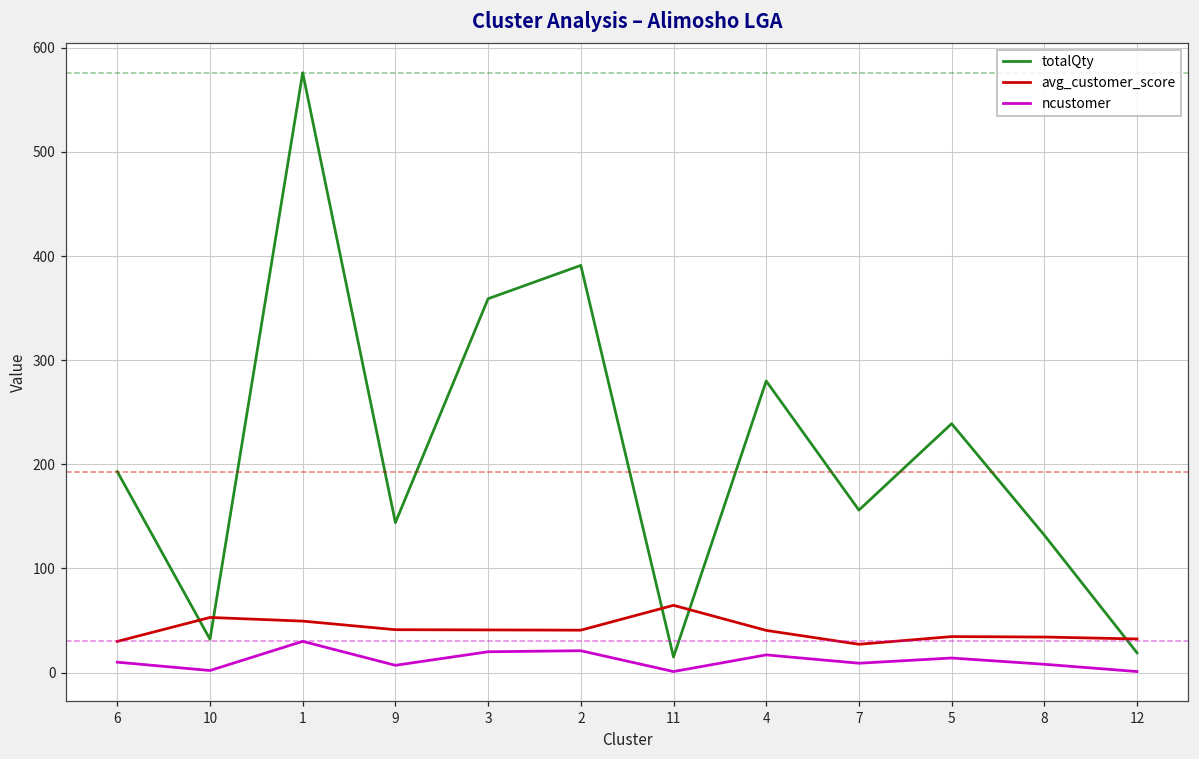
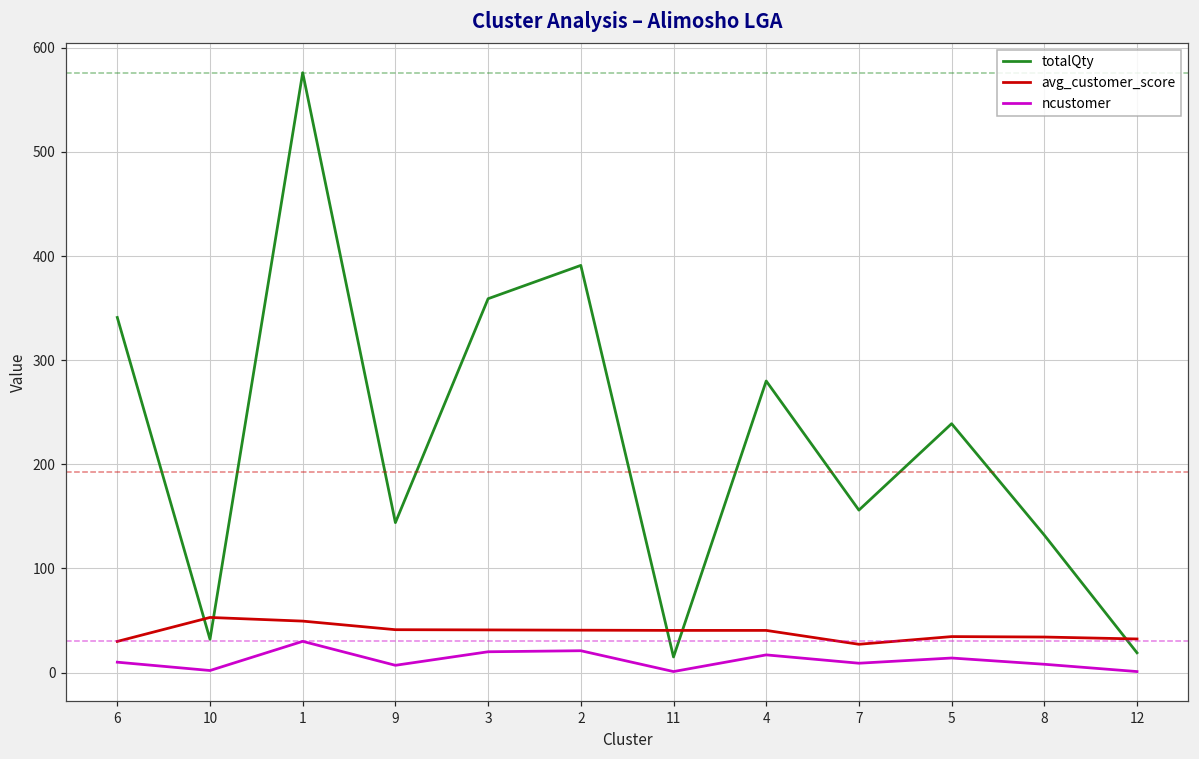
  {
    "totalQty": {
-     "6": 190,
+     "6": 340,
      "10": 30,
      "1": 580,
      "9": 140,
      "3": 360,
      "2": 390,
      "11": 20,
      "4": 280,
      "7": 160,
      "5": 240,
      "8": 130,
      "12": 20
    },
    "avg_customer_score": {
      "6": 30,
      "10": 50,
      "1": 50,
      "9": 40,
      "3": 40,
      "2": 40,
-     "11": 60,
+     "11": 40,
      "4": 40,
      "7": 30,
      "5": 30,
      "8": 30,
      "12": 30
    },
    "ncustomer": {
      "6": 10,
      "10": 0,
      "1": 30,
      "9": 10,
      "3": 20,
      "2": 20,
      "11": 0,
      "4": 20,
      "7": 10,
      "5": 10,
      "8": 10,
      "12": 0
    }
  }
